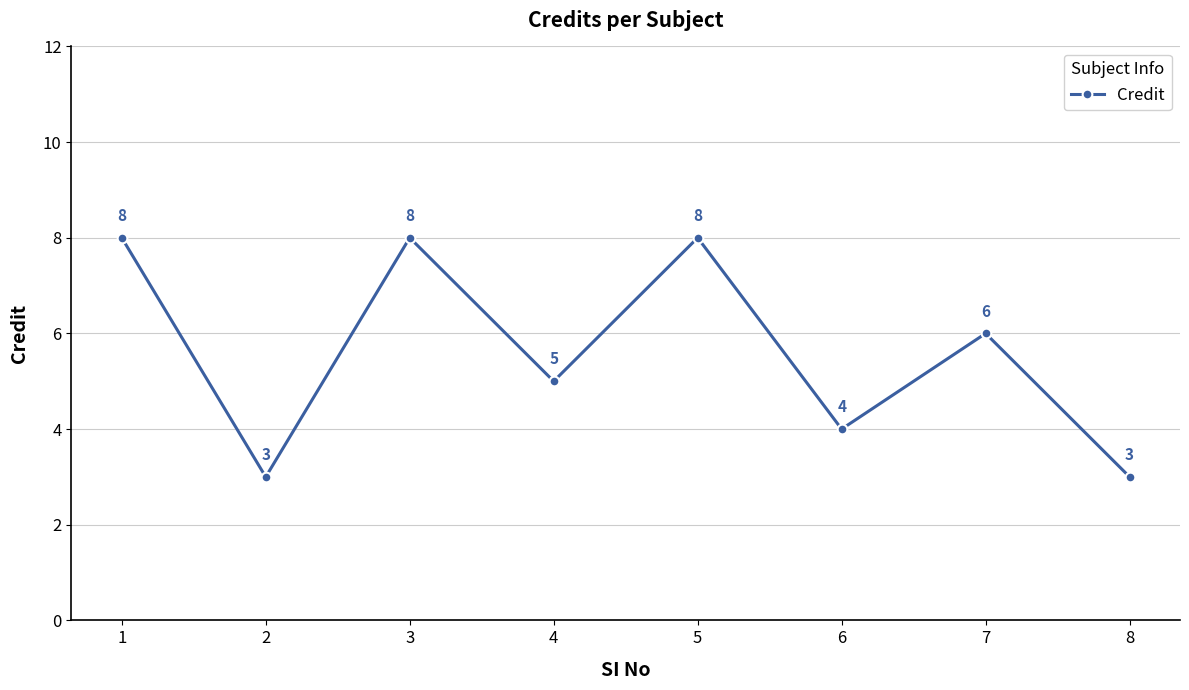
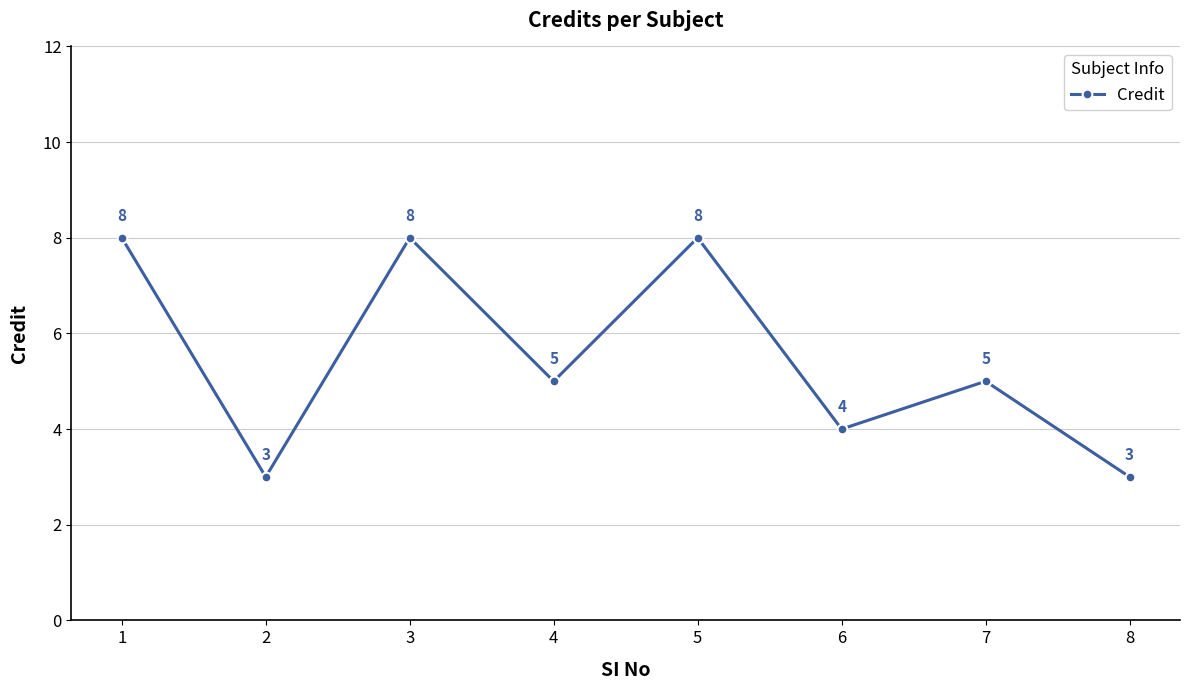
  {
    "1": 8,
    "2": 3,
    "3": 8,
    "4": 5,
    "5": 8,
    "6": 4,
-   "7": 6,
+   "7": 5,
    "8": 3
  }
